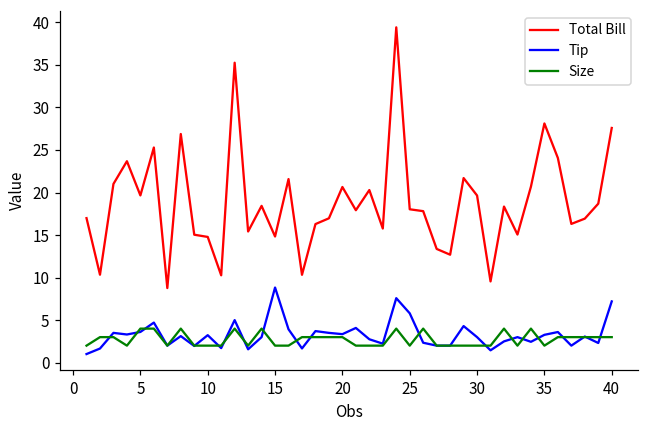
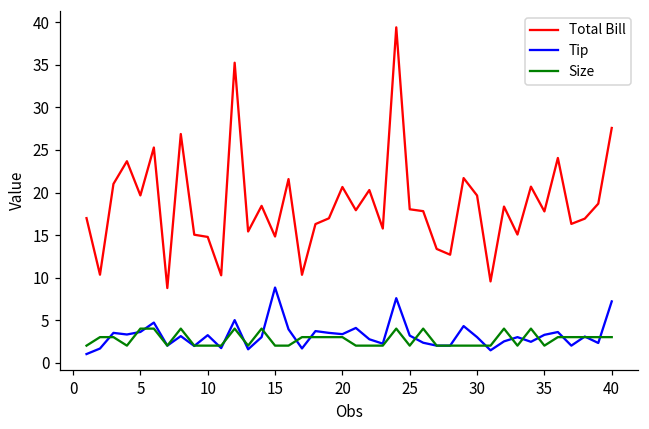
  {
    "Total Bill": {
      "5": 20,
      "10": 15,
      "15": 15,
      "20": 21,
      "25": 18,
      "30": 20,
-     "35": 28,
+     "35": 18,
      "40": 28
    },
    "Tip": {
      "5": 4,
      "10": 3,
      "15": 9,
      "20": 3,
-     "25": 6,
+     "25": 3,
      "30": 3,
      "35": 3,
      "40": 7
    },
    "Size": {
      "5": 4,
      "10": 2,
      "15": 2,
      "20": 3,
      "25": 2,
      "30": 2,
      "35": 2,
      "40": 3
    }
  }
